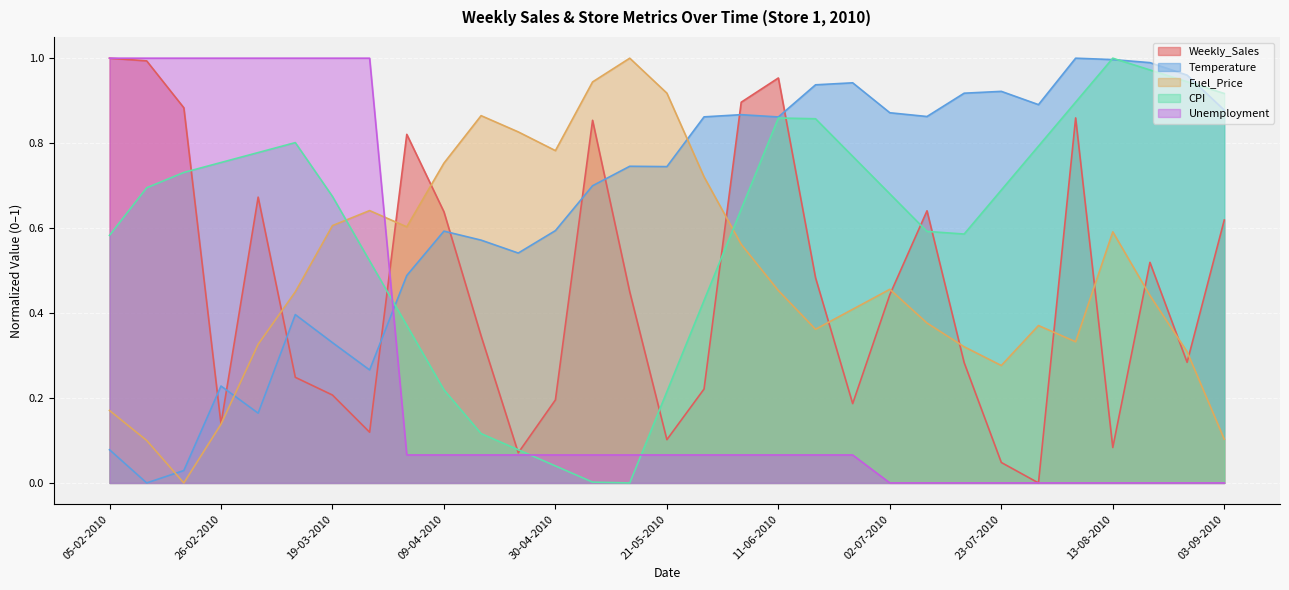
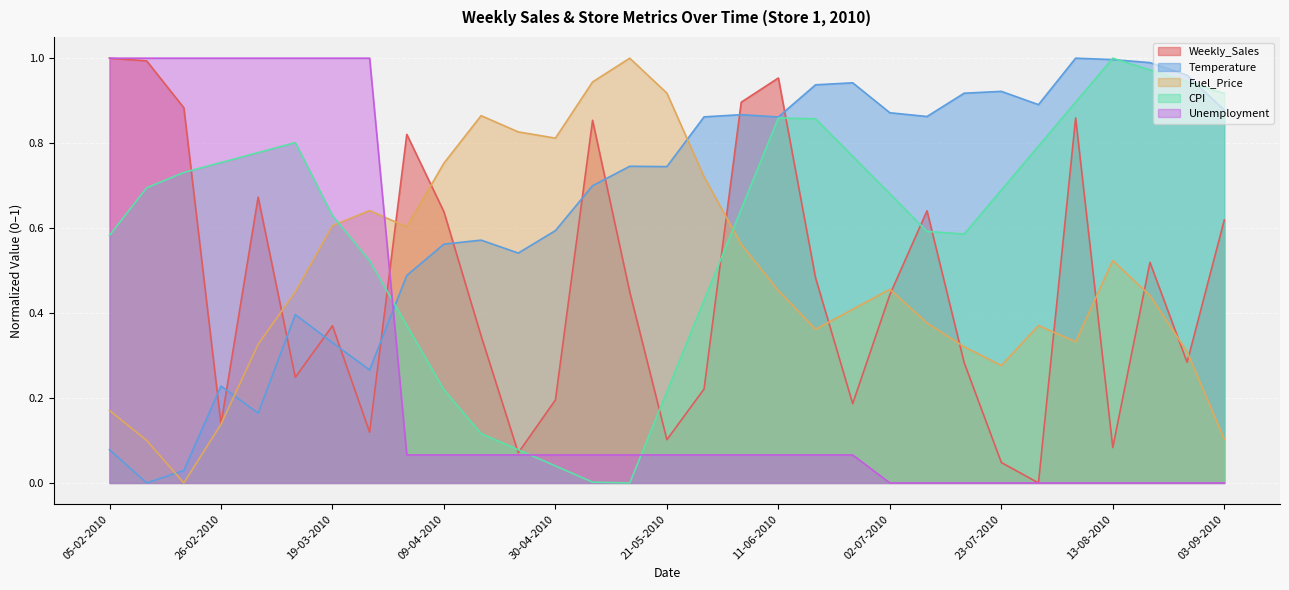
  {
    "Weekly_Sales": {
-     "19-03-2010": 0.21,
+     "19-03-2010": 0.37,
      "09-04-2010": 0.64,
      "30-04-2010": 0.20,
      "21-05-2010": 0.10,
      "11-06-2010": 0.95,
      "02-07-2010": 0.44,
      "23-07-2010": 0.05,
      "13-08-2010": 0.08,
      "03-09-2010": 0.62
    },
    "Temperature": {
      "05-02-2010": 0.08,
      "26-02-2010": 0.23,
      "19-03-2010": 0.33,
-     "09-04-2010": 0.59,
+     "09-04-2010": 0.56,
      "30-04-2010": 0.59,
      "21-05-2010": 0.74,
      "02-07-2010": 0.87,
      "23-07-2010": 0.92
    },
    "Fuel_Price": {
      "05-02-2010": 0.17,
      "19-03-2010": 0.61,
      "09-04-2010": 0.75,
-     "30-04-2010": 0.78,
+     "30-04-2010": 0.81,
      "21-05-2010": 0.92,
      "11-06-2010": 0.45,
      "02-07-2010": 0.46,
      "23-07-2010": 0.28,
-     "13-08-2010": 0.59,
+     "13-08-2010": 0.52,
      "03-09-2010": 0.10
    },
    "CPI": {
      "05-02-2010": 0.58,
      "26-02-2010": 0.75,
-     "19-03-2010": 0.67,
+     "19-03-2010": 0.63,
      "09-04-2010": 0.22,
      "30-04-2010": 0.04,
      "21-05-2010": 0.21,
      "02-07-2010": 0.68,
      "23-07-2010": 0.69
    },
    "Unemployment": {
      "26-02-2010": 1.00,
      "19-03-2010": 1.00,
      "09-04-2010": 0.07,
      "30-04-2010": 0.07,
      "21-05-2010": 0.07,
      "11-06-2010": 0.07,
      "02-07-2010": 0.00,
      "23-07-2010": 0.00,
      "13-08-2010": 0.00,
      "03-09-2010": 0.00
    }
  }
